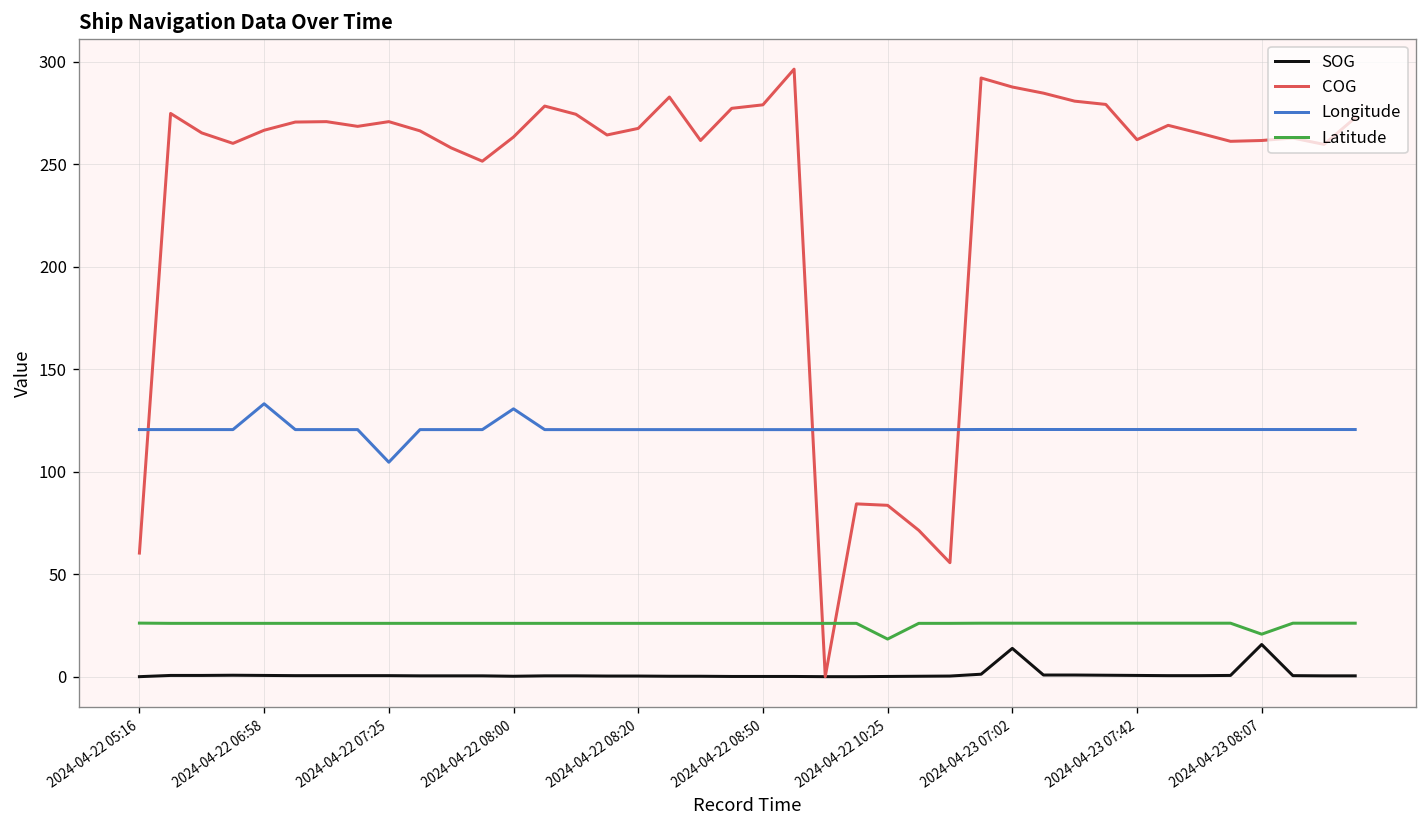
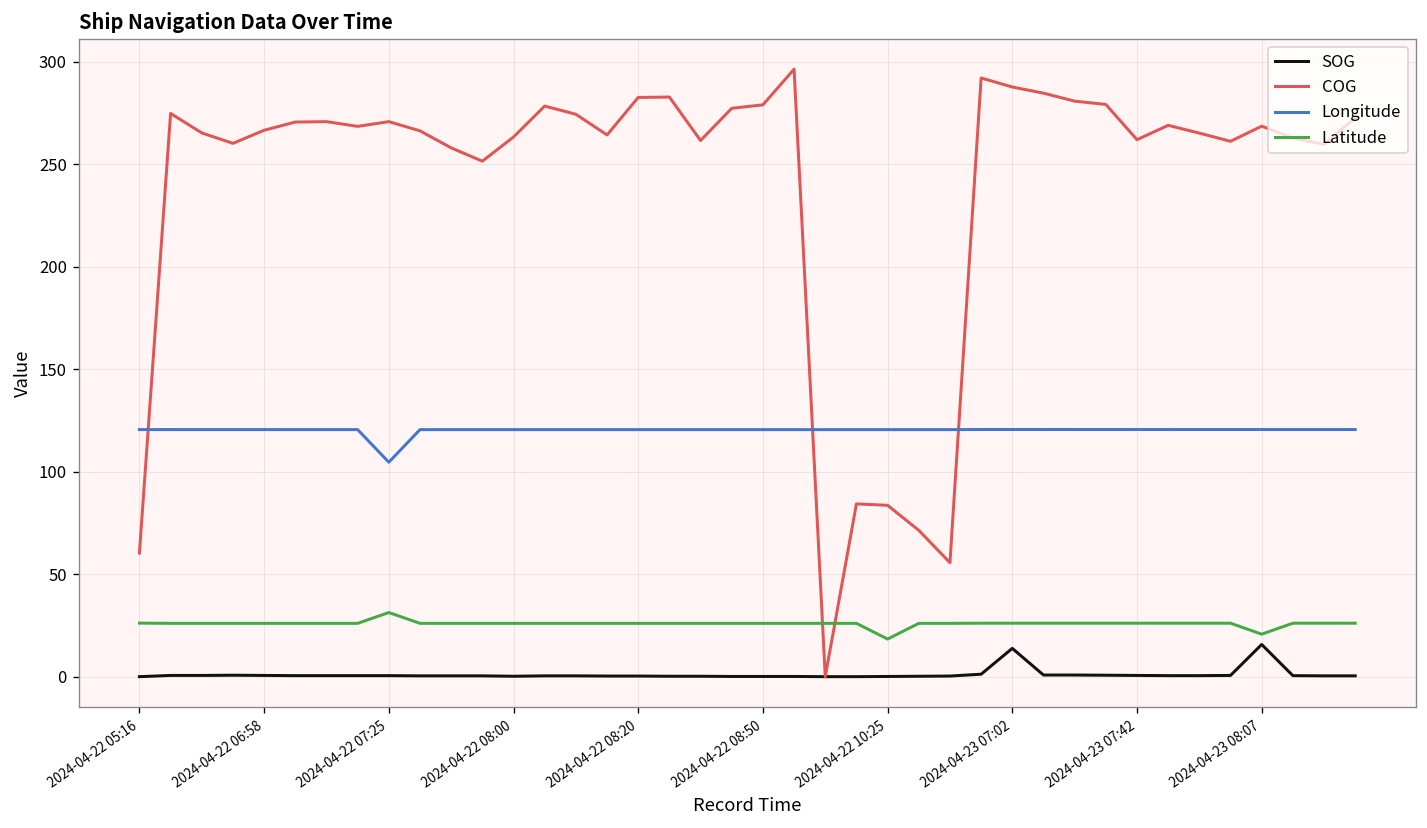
  {
    "SOG": {
      "2024-04-22 05:16": 0,
      "2024-04-22 06:58": 1,
      "2024-04-22 07:25": 1,
      "2024-04-22 08:00": 0,
      "2024-04-22 08:20": 0,
      "2024-04-22 08:50": 0,
      "2024-04-22 10:25": 0,
      "2024-04-23 07:02": 14,
      "2024-04-23 07:42": 1,
      "2024-04-23 08:07": 16
    },
    "COG": {
      "2024-04-22 05:16": 60,
      "2024-04-22 06:58": 267,
      "2024-04-22 07:25": 271,
      "2024-04-22 08:00": 263,
-     "2024-04-22 08:20": 268,
+     "2024-04-22 08:20": 283,
      "2024-04-22 08:50": 279,
      "2024-04-22 10:25": 84,
      "2024-04-23 07:02": 288,
      "2024-04-23 07:42": 262,
-     "2024-04-23 08:07": 262
+     "2024-04-23 08:07": 269
    },
    "Longitude": {
      "2024-04-22 05:16": 121,
-     "2024-04-22 06:58": 133,
+     "2024-04-22 06:58": 121,
      "2024-04-22 07:25": 105,
-     "2024-04-22 08:00": 131,
+     "2024-04-22 08:00": 121,
      "2024-04-22 08:20": 121,
      "2024-04-22 08:50": 121,
      "2024-04-22 10:25": 121,
      "2024-04-23 07:02": 121,
      "2024-04-23 07:42": 121,
      "2024-04-23 08:07": 121
    },
    "Latitude": {
      "2024-04-22 05:16": 26,
      "2024-04-22 06:58": 26,
-     "2024-04-22 07:25": 26,
+     "2024-04-22 07:25": 31,
      "2024-04-22 08:00": 26,
      "2024-04-22 08:20": 26,
      "2024-04-22 08:50": 26,
      "2024-04-22 10:25": 18,
      "2024-04-23 07:02": 26,
      "2024-04-23 07:42": 26,
      "2024-04-23 08:07": 21
    }
  }
